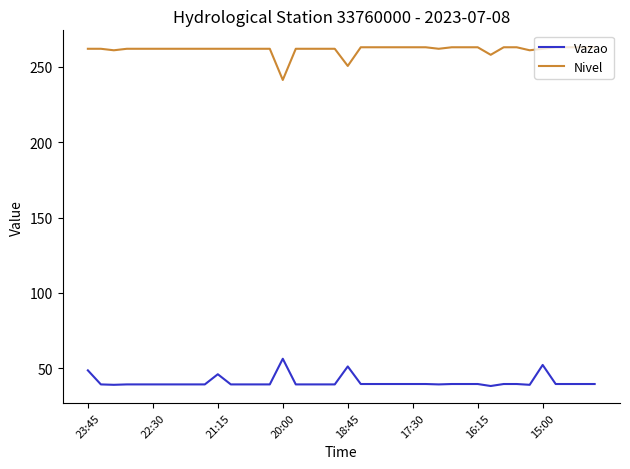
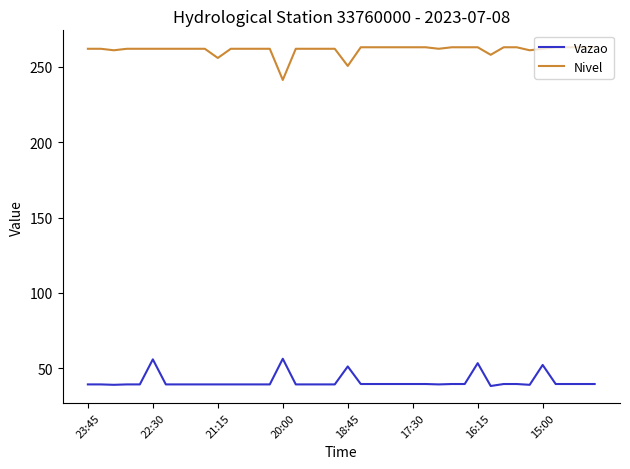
  {
    "Vazao": {
-     "23:45": 49,
-     "22:30": 39,
-     "21:15": 46,
+     "23:45": 39,
+     "22:30": 56,
+     "21:15": 39,
      "20:00": 56,
      "18:45": 51,
      "17:30": 39,
-     "16:15": 39,
+     "16:15": 53,
      "15:00": 52
    },
    "Nivel": {
      "23:45": 262,
      "22:30": 262,
-     "21:15": 262,
+     "21:15": 256,
      "20:00": 241,
      "18:45": 251,
      "17:30": 263,
      "16:15": 263
    }
  }
